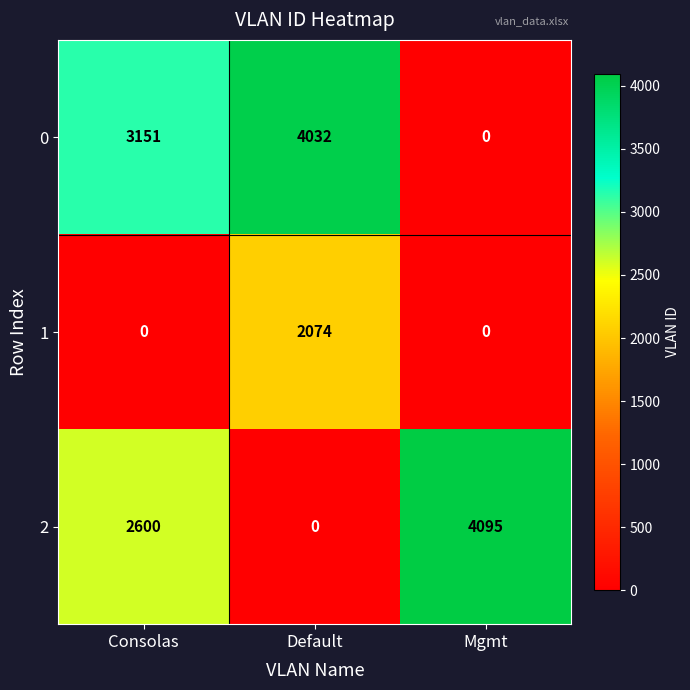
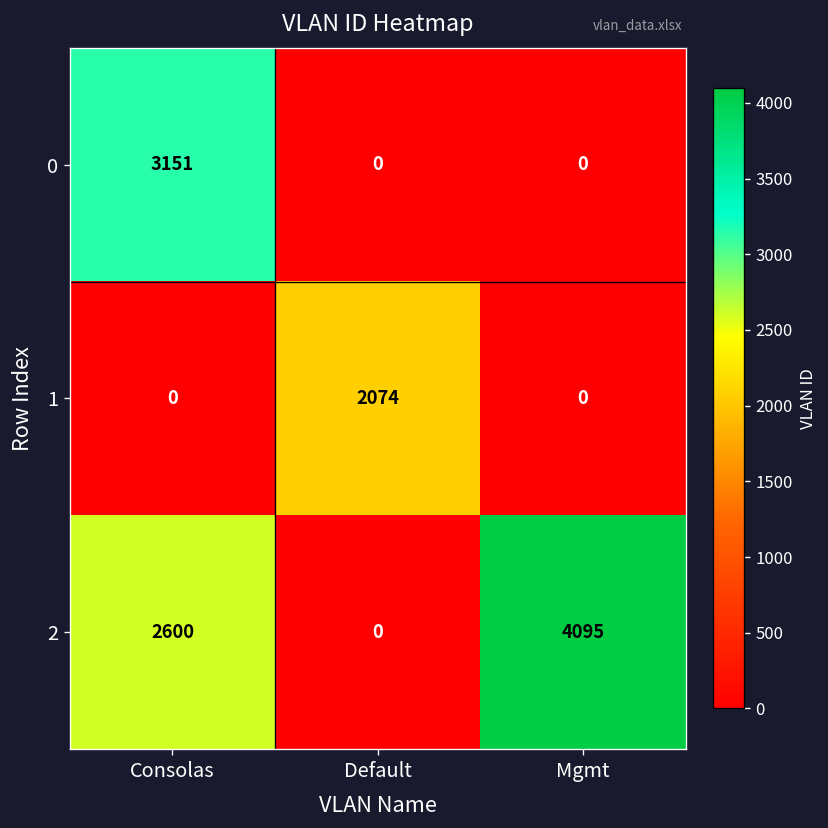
  {
    "0": {
      "Consolas": 3151,
-     "Default": 4032,
+     "Default": 0,
      "Mgmt": 0
    },
    "1": {
      "Consolas": 0,
      "Default": 2074,
      "Mgmt": 0
    },
    "2": {
      "Consolas": 2600,
      "Default": 0,
      "Mgmt": 4095
    }
  }
